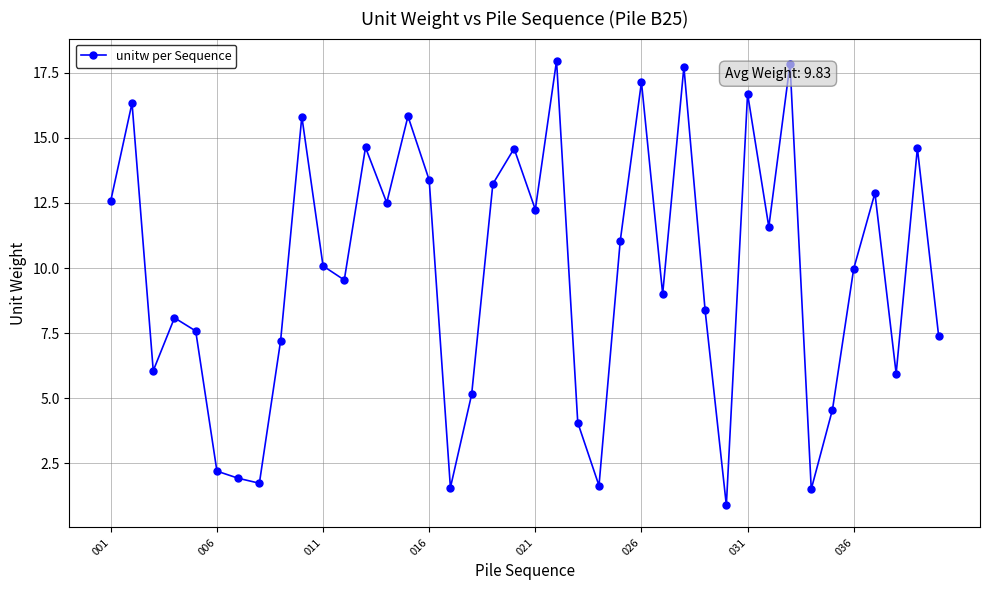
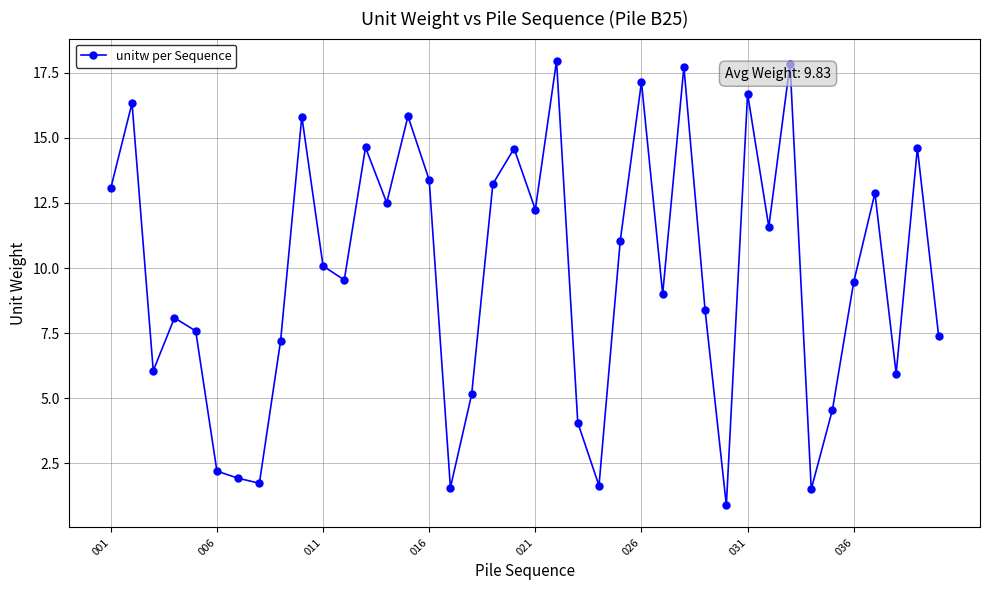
  {
-   "001": 12.6,
+   "001": 13.1,
    "006": 2.2,
    "011": 10.1,
    "016": 13.4,
    "021": 12.2,
    "026": 17.1,
    "031": 16.7,
-   "036": 10.0
+   "036": 9.5
  }
